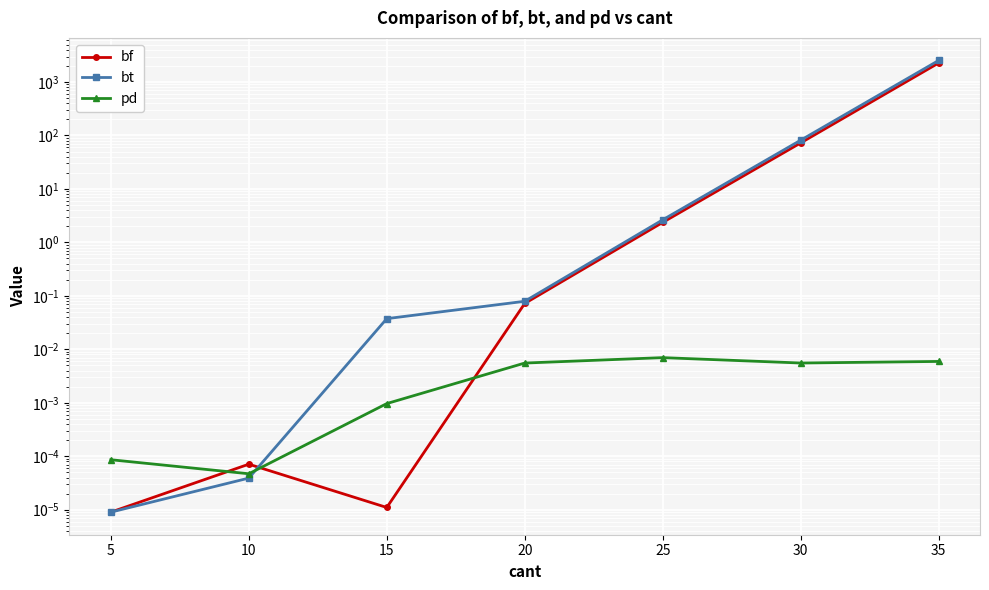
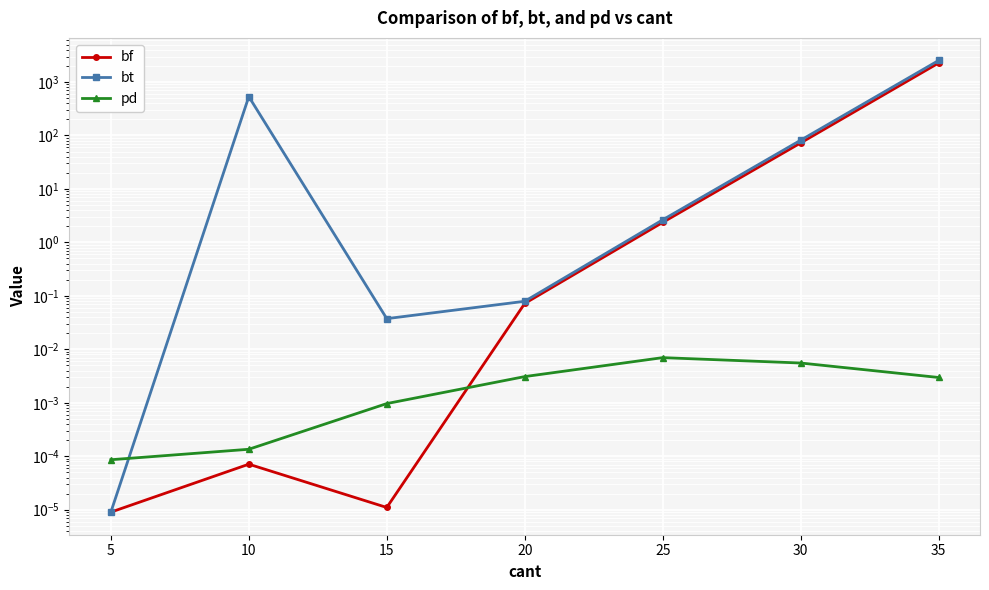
  {
    "bf": {
      "10": 0.00007,
      "15": 0.00001,
      "25": 2,
      "30": 70
    },
    "bt": {
-     "10": 0,
+     "10": 500,
      "15": 0.04,
      "25": 3,
      "30": 80
    },
    "pd": {
      "5": 0.00009,
-     "10": 0.00005,
+     "10": 0.00014,
      "15": 0.0010,
-     "20": 0.006,
+     "20": 0.003,
      "25": 0.007,
      "30": 0.006,
-     "35": 0.006
+     "35": 0.003
    }
  }
